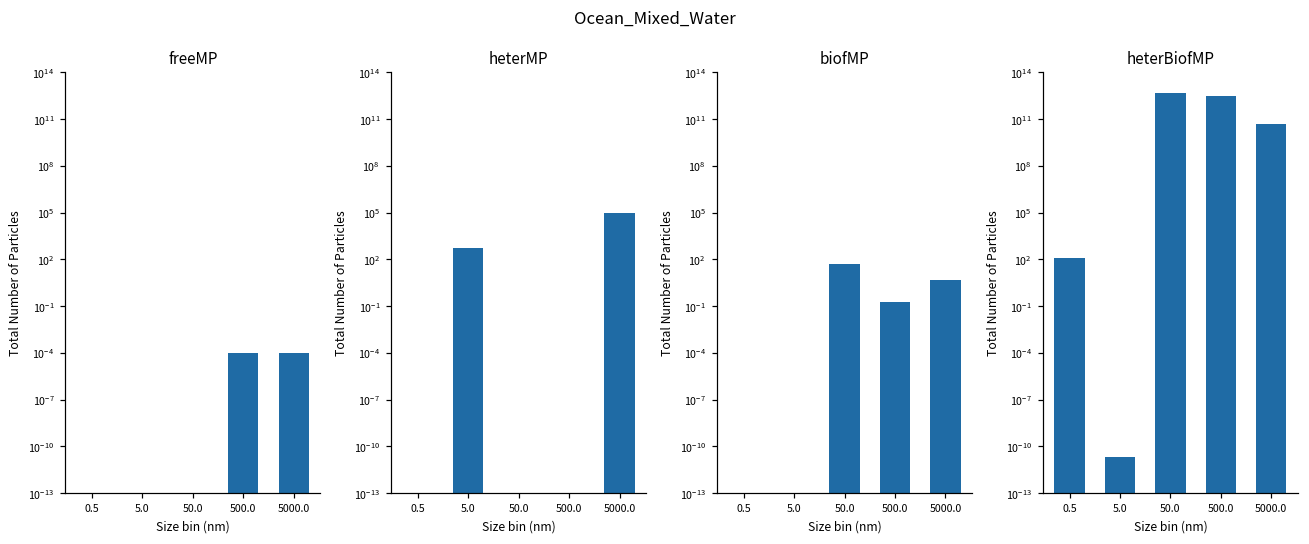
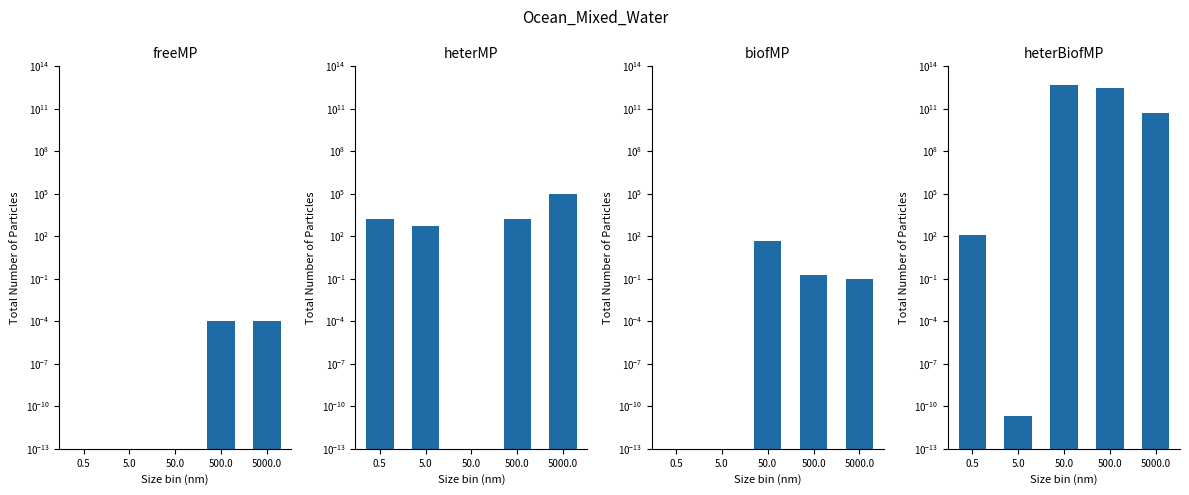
  {
    "freeMP": {
      "0.5": 0.000000000000,
      "5.0": 0.000000000000,
      "50.0": 0.000000000000,
      "500.0": 0.0001,
      "5000.0": 0.0001
    },
    "heterMP": {
-     "0.5": 0,
+     "0.5": 2000,
      "5.0": 500,
      "50.0": 0.000000000000,
-     "500.0": 0,
+     "500.0": 2000,
      "5000.0": 100000
    },
    "biofMP": {
      "0.5": 0.000000000000,
      "5.0": 0.000000000000,
      "50.0": 50,
      "500.0": 0.2,
-     "5000.0": 5
+     "5000.0": 0.1
    },
    "heterBiofMP": {
      "0.5": 100,
      "5.0": 0.00000000002,
      "50.0": 5000000000000,
      "500.0": 3000000000000,
      "5000.0": 50000000000
    }
  }
